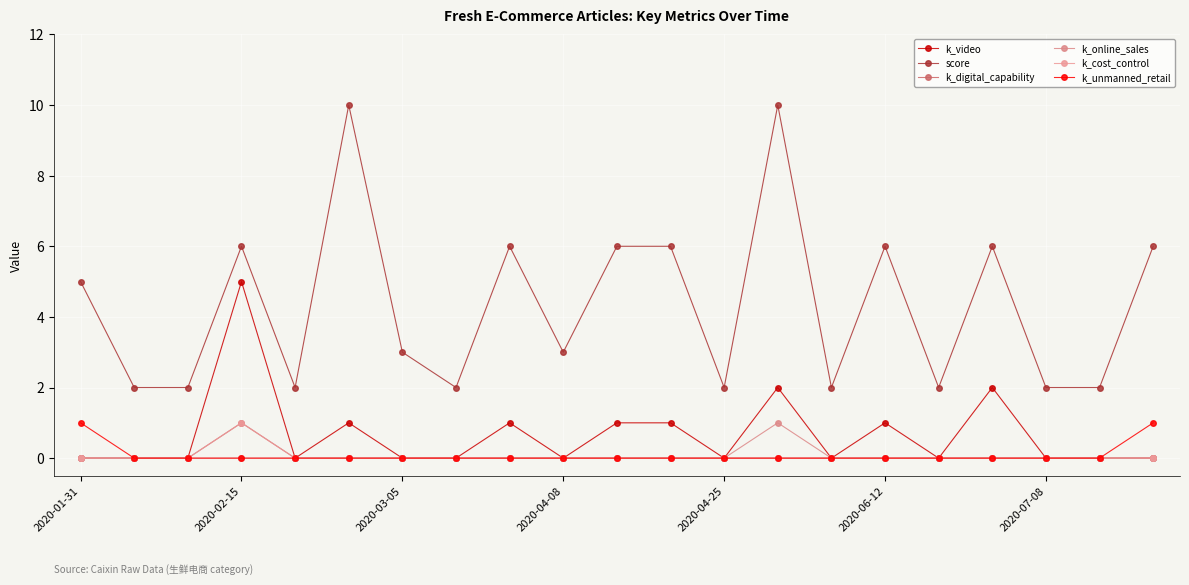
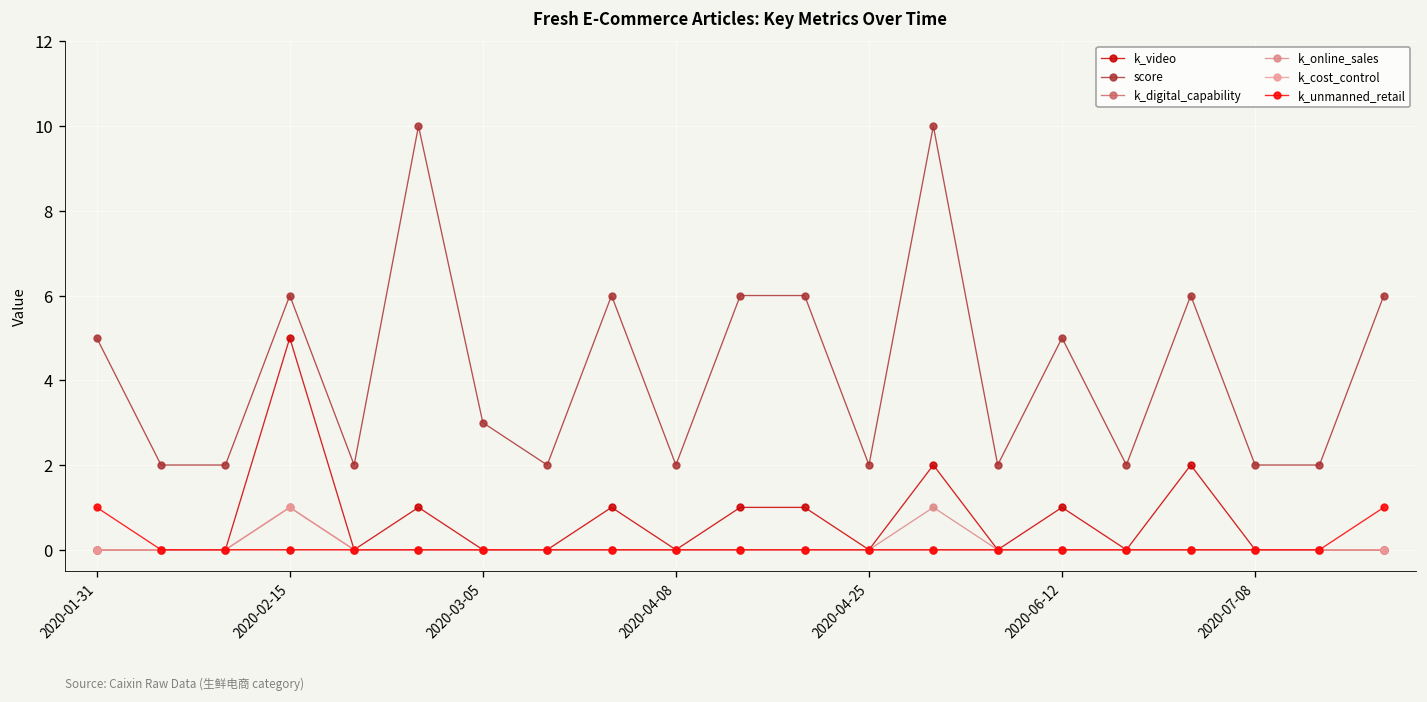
  {
    "score": {
      "2020-01-31": 5,
      "2020-02-15": 6,
      "2020-03-05": 3,
-     "2020-04-08": 3,
-     "2020-06-12": 6,
+     "2020-04-08": 2,
+     "2020-06-12": 5,
      "2020-07-08": 2
    }
  }
